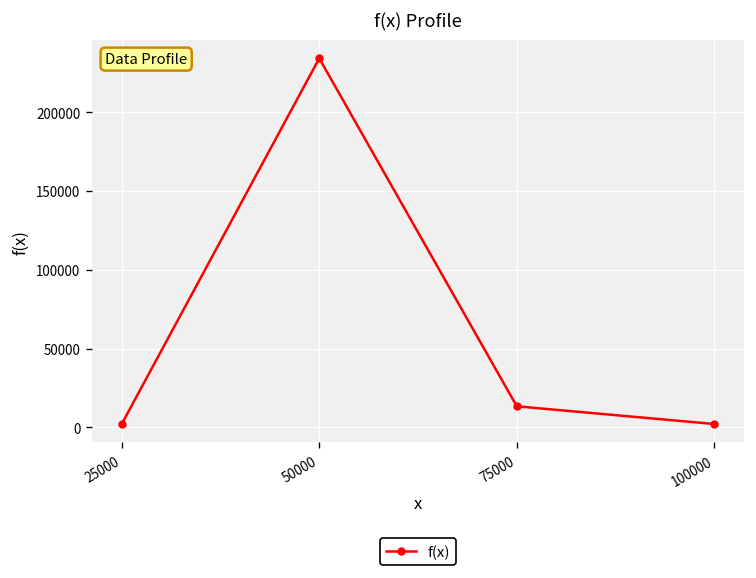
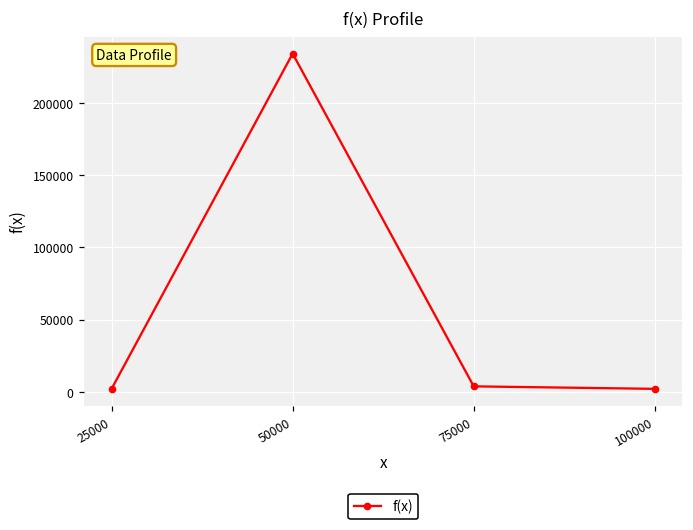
  {
    "25000": 2000,
    "50000": 234000,
-   "75000": 13000,
+   "75000": 4000,
    "100000": 2000
  }
